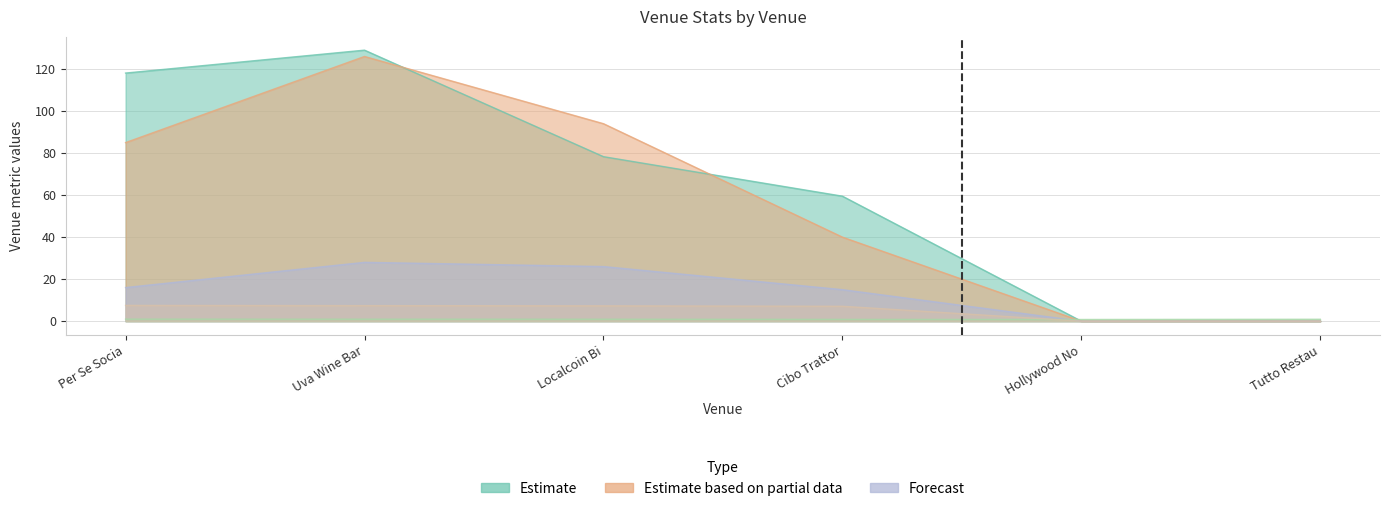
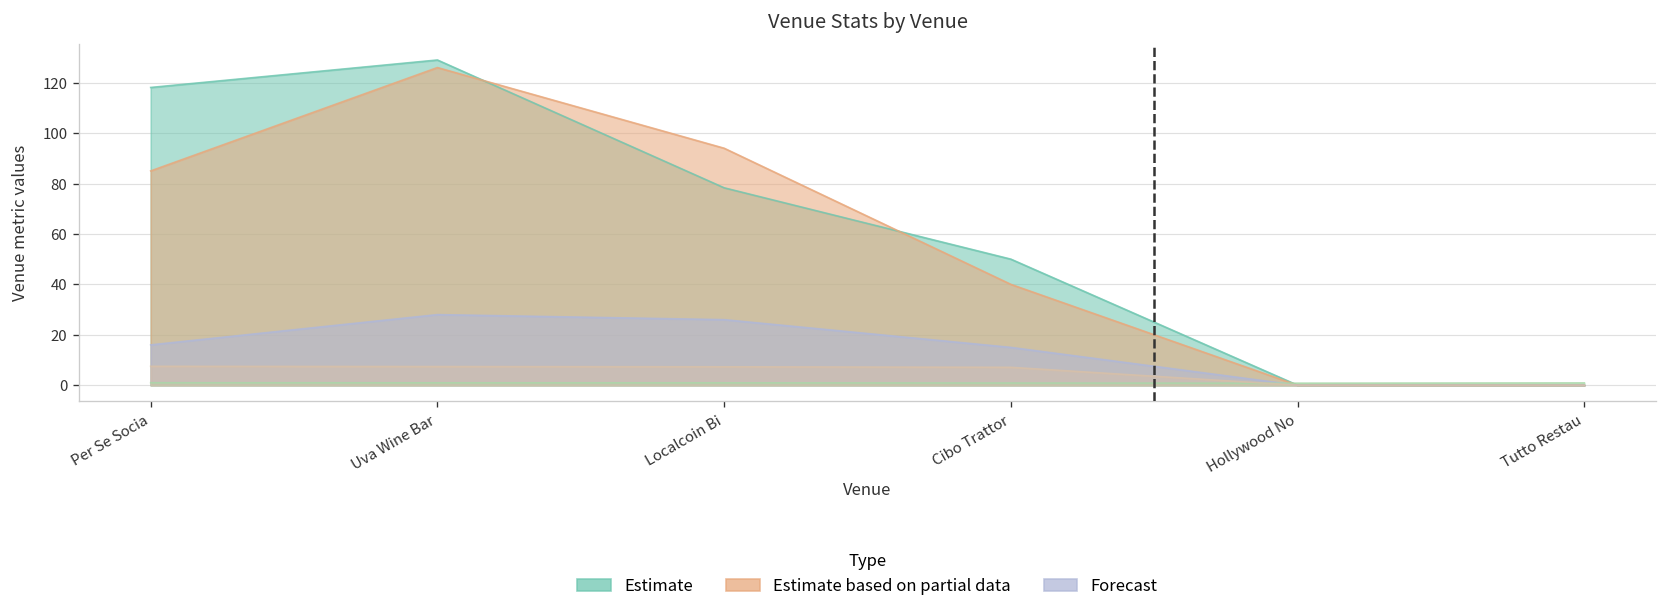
  {
    "Estimate": {
      "Per Se Socia": 118,
      "Uva Wine Bar": 129,
      "Localcoin Bi": 78,
-     "Cibo Trattor": 60
+     "Cibo Trattor": 50
    }
  }
